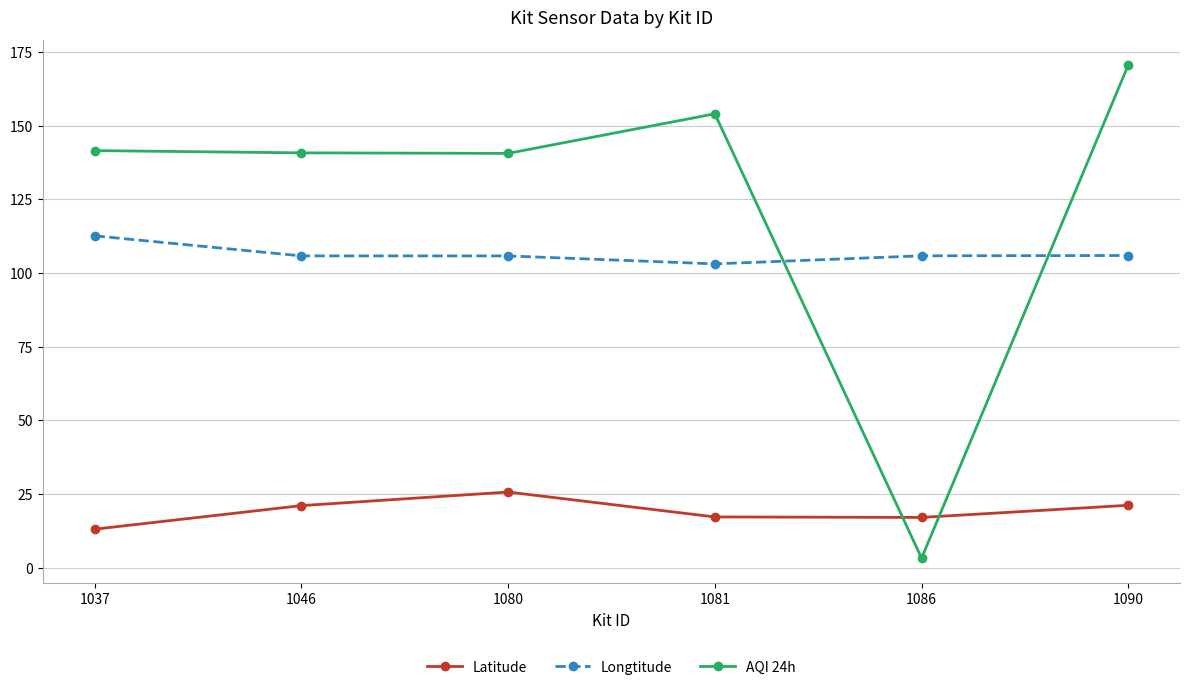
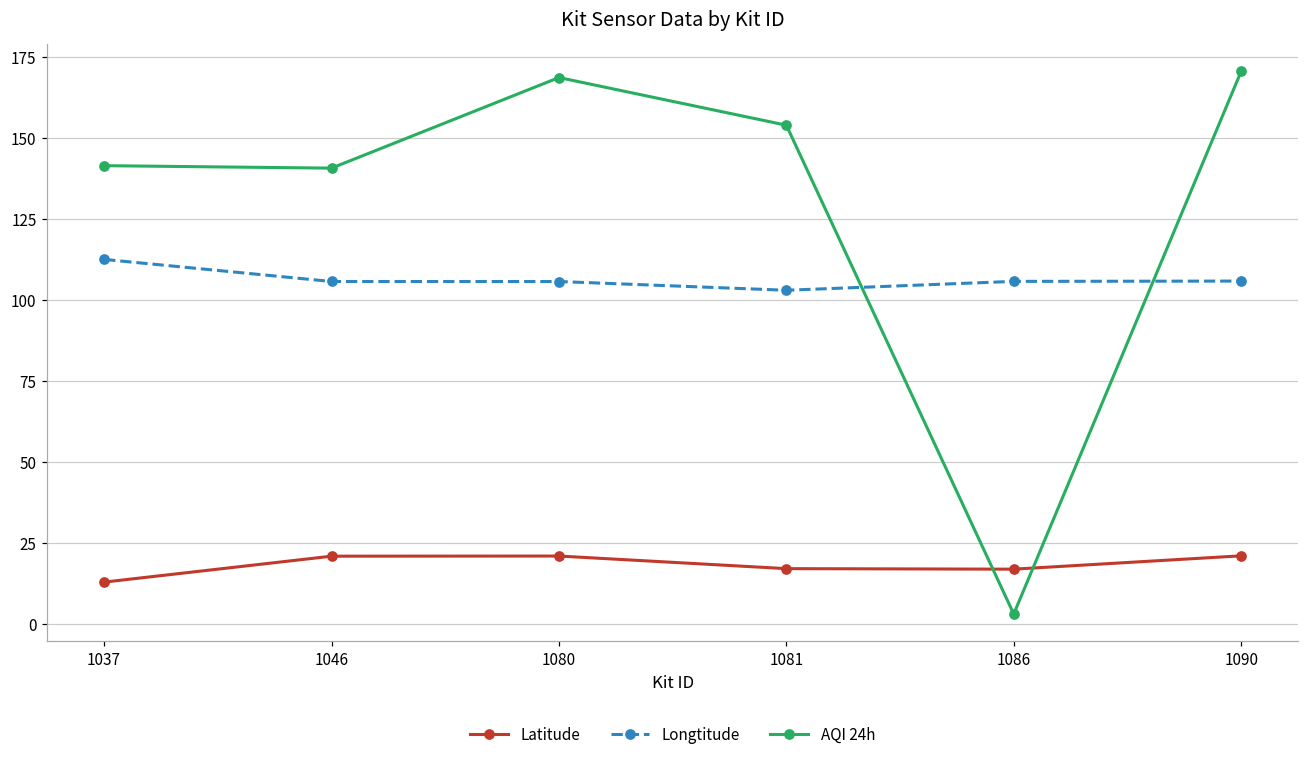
  {
    "Latitude": {
      "1037": 13,
      "1046": 21,
-     "1080": 26,
+     "1080": 21,
      "1081": 17,
      "1086": 17,
      "1090": 21
    },
    "Longtitude": {
      "1037": 113,
      "1046": 106,
      "1080": 106,
      "1081": 103,
      "1086": 106,
      "1090": 106
    },
    "AQI 24h": {
      "1037": 142,
      "1046": 141,
-     "1080": 141,
+     "1080": 169,
      "1081": 154,
      "1086": 3,
      "1090": 171
    }
  }
